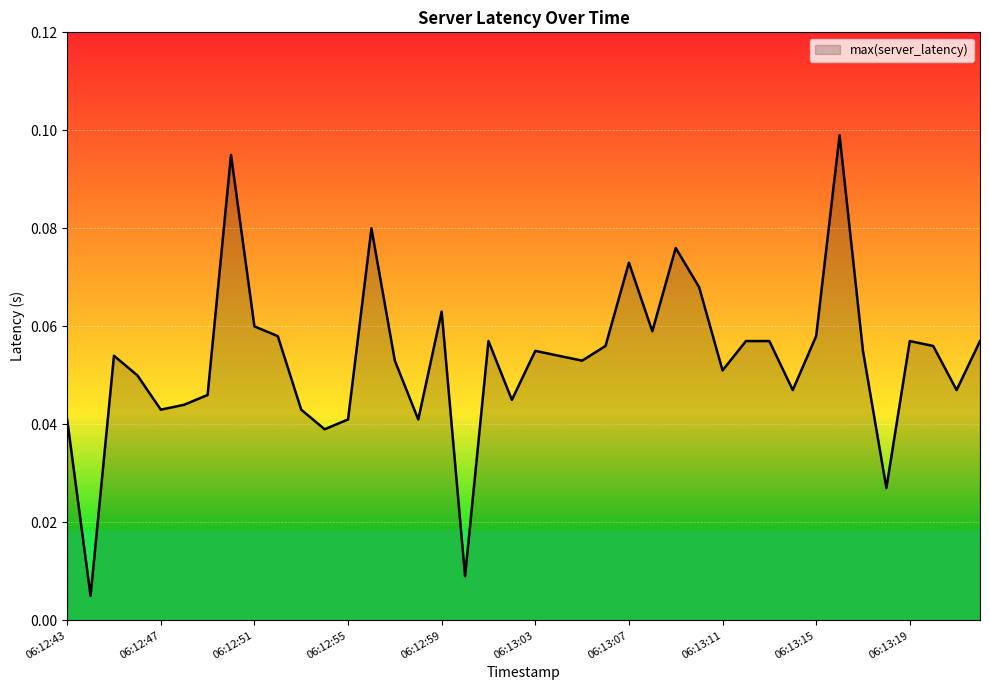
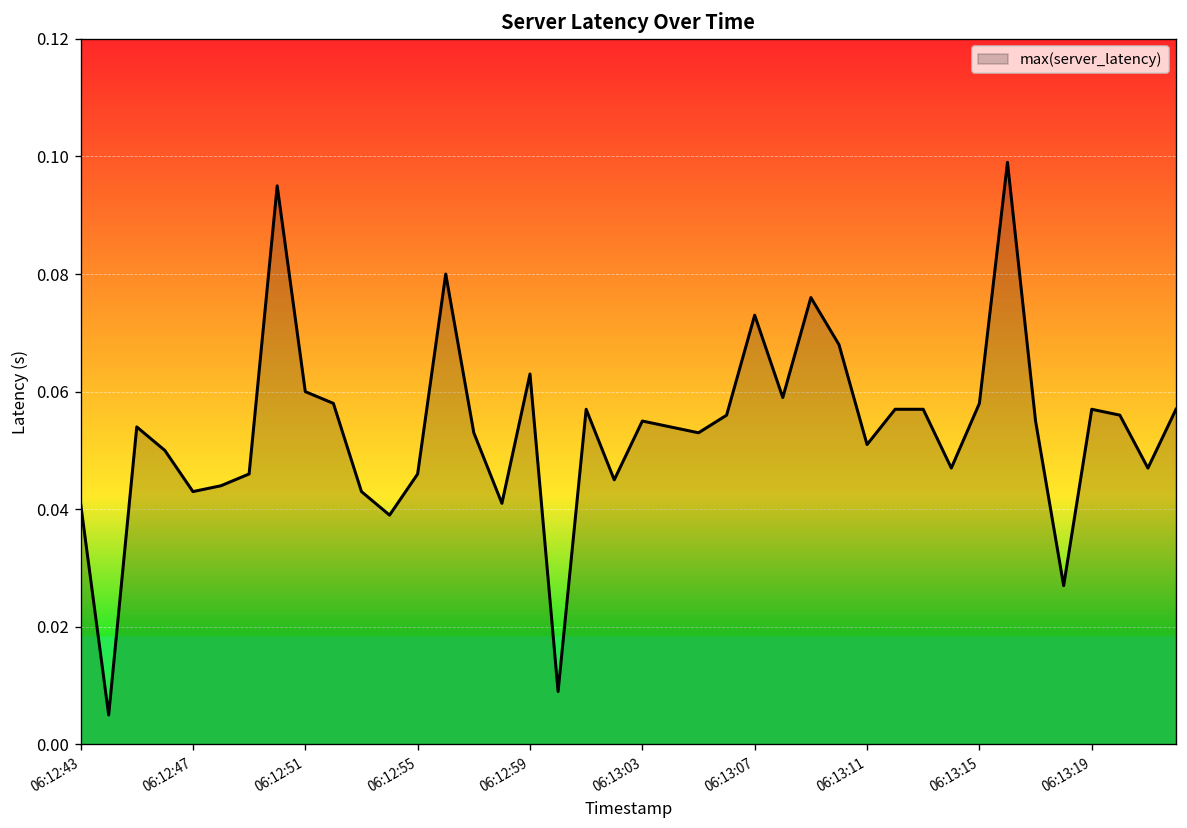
  {
    "06:12:43": 0.041,
    "06:12:47": 0.043,
    "06:12:51": 0.060,
-   "06:12:55": 0.041,
+   "06:12:55": 0.046,
    "06:12:59": 0.063,
    "06:13:03": 0.055,
    "06:13:07": 0.073,
    "06:13:11": 0.051,
    "06:13:15": 0.058,
    "06:13:19": 0.057
  }
